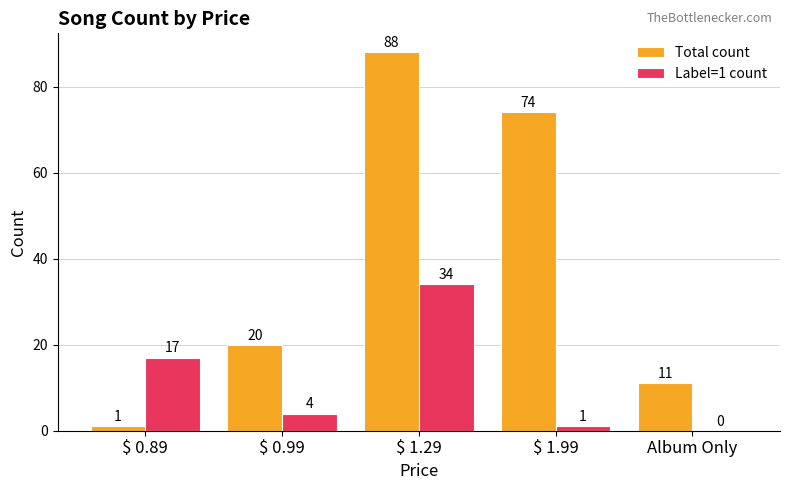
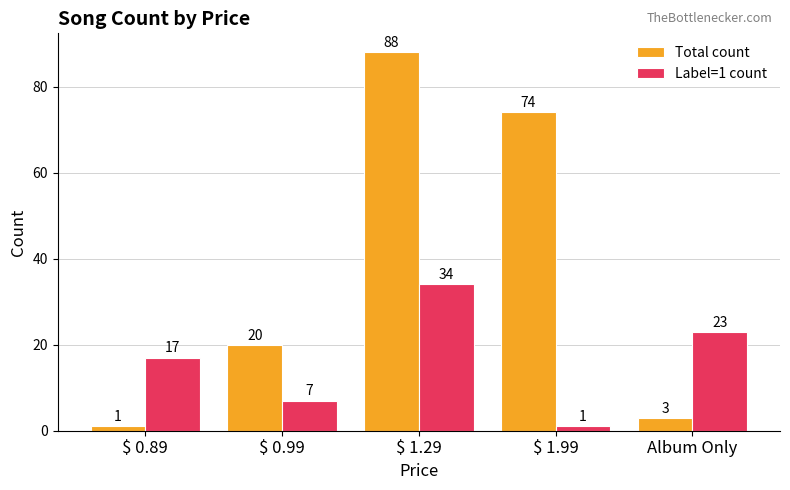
  {
    "Total count": {
      "$ 0.89": 1,
      "$ 0.99": 20,
      "$ 1.29": 88,
      "$ 1.99": 74,
-     "Album Only": 11
+     "Album Only": 3
    },
    "Label=1 count": {
      "$ 0.89": 17,
-     "$ 0.99": 4,
+     "$ 0.99": 7,
      "$ 1.29": 34,
      "$ 1.99": 1,
-     "Album Only": 0
+     "Album Only": 23
    }
  }
